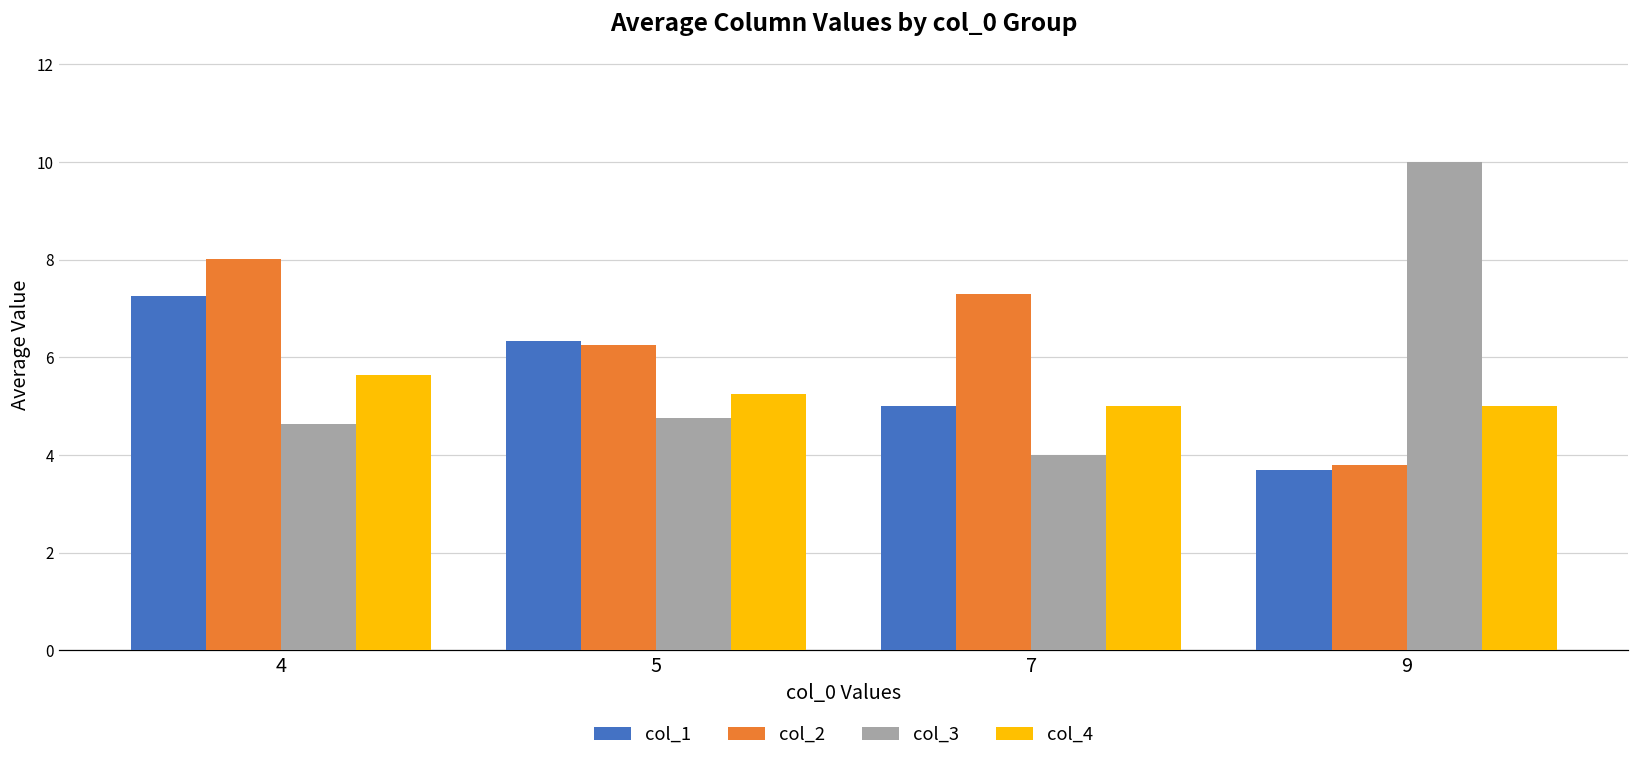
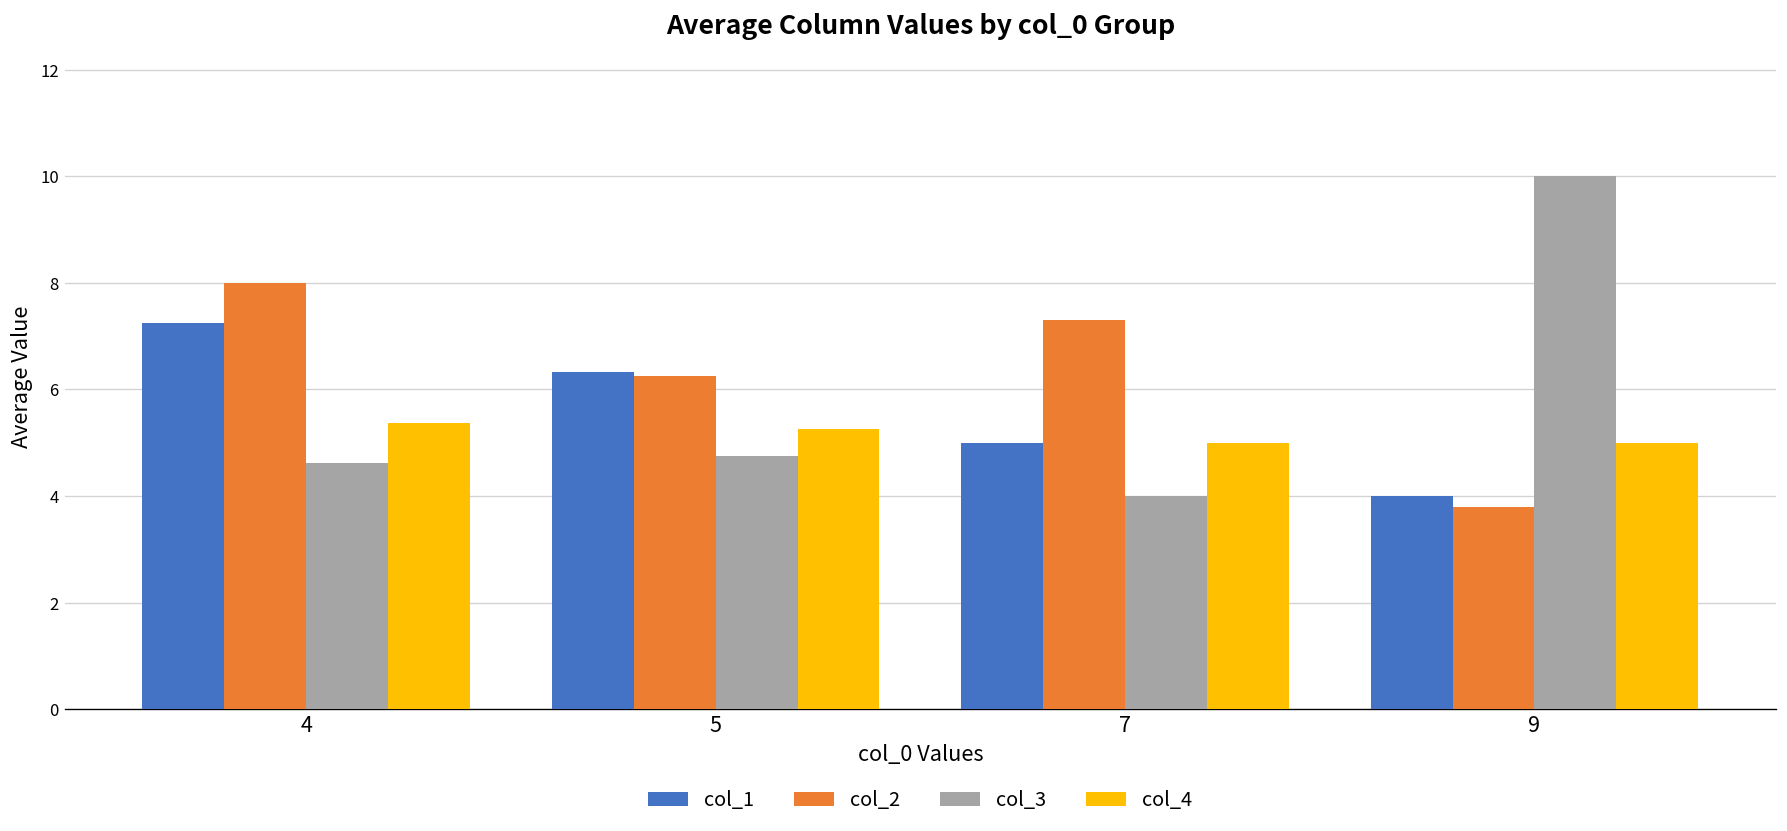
  {
    "col_1": {
      "4": 7.3,
      "5": 6.3,
      "7": 5.0,
-     "9": 3.7
+     "9": 4.0
    },
    "col_2": {
      "4": 8.0,
      "5": 6.3,
      "7": 7.3,
      "9": 3.8
    },
    "col_3": {
      "4": 4.6,
      "5": 4.8,
      "7": 4.0,
      "9": 10.0
    },
    "col_4": {
-     "4": 5.6,
+     "4": 5.4,
      "5": 5.3,
      "7": 5.0,
      "9": 5.0
    }
  }
